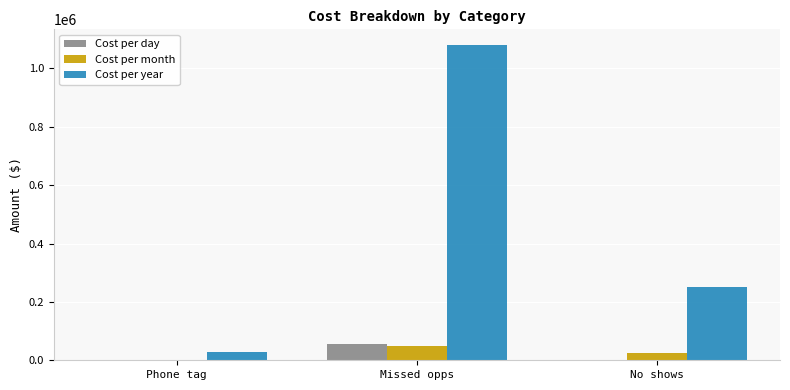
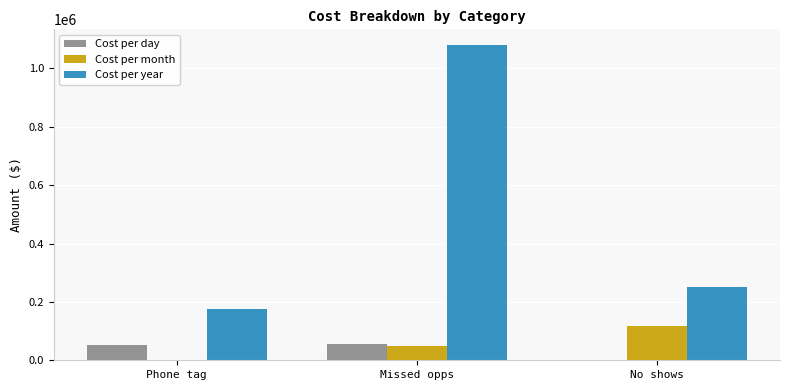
  {
    "Cost per day": {
-     "Phone tag": 0,
+     "Phone tag": 50000,
      "Missed opps": 60000
    },
    "Cost per month": {
      "Missed opps": 50000,
-     "No shows": 20000
+     "No shows": 120000
    },
    "Cost per year": {
-     "Phone tag": 30000,
+     "Phone tag": 170000,
      "Missed opps": 1080000,
      "No shows": 250000
    }
  }
